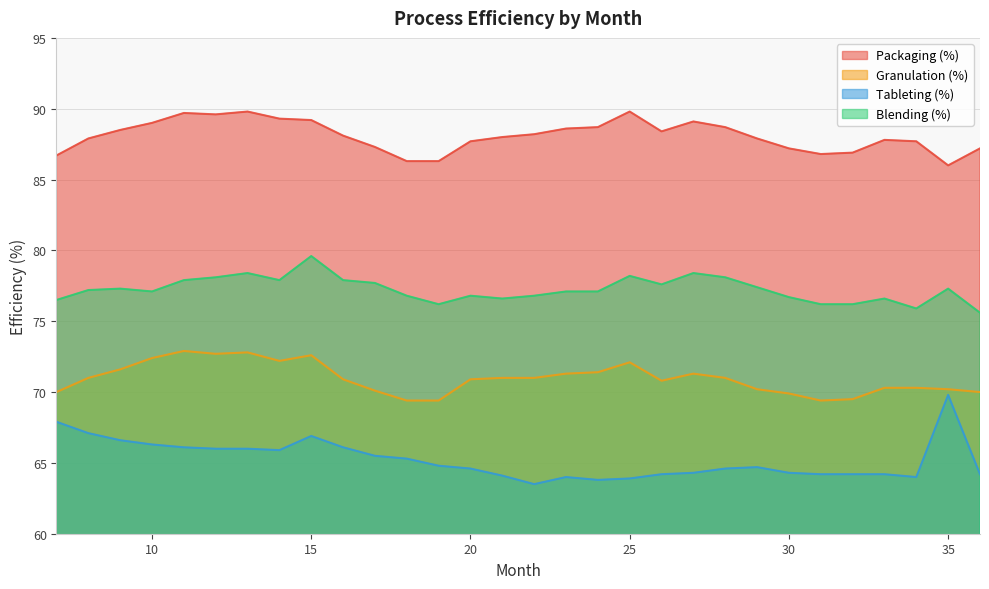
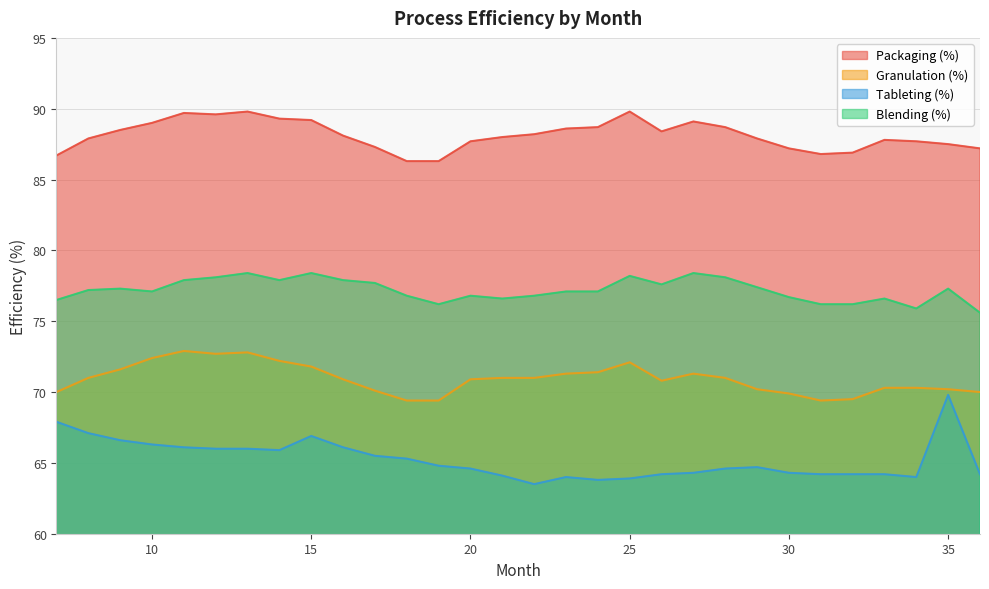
  {
    "Packaging (%)": {
      "10": 89.0,
      "15": 89.2,
      "20": 87.7,
      "25": 89.8,
      "30": 87.2,
-     "35": 86.0
+     "35": 87.5
    },
    "Granulation (%)": {
      "10": 72.4,
-     "15": 72.6,
+     "15": 71.8,
      "20": 70.9,
      "25": 72.1,
      "30": 69.9,
      "35": 70.2
    },
    "Tableting (%)": {
      "10": 66.3,
      "15": 66.9,
      "20": 64.6,
      "25": 63.9,
      "30": 64.3,
      "35": 69.8
    },
    "Blending (%)": {
      "10": 77.1,
-     "15": 79.6,
+     "15": 78.4,
      "20": 76.8,
      "25": 78.2,
      "30": 76.7,
      "35": 77.3
    }
  }
